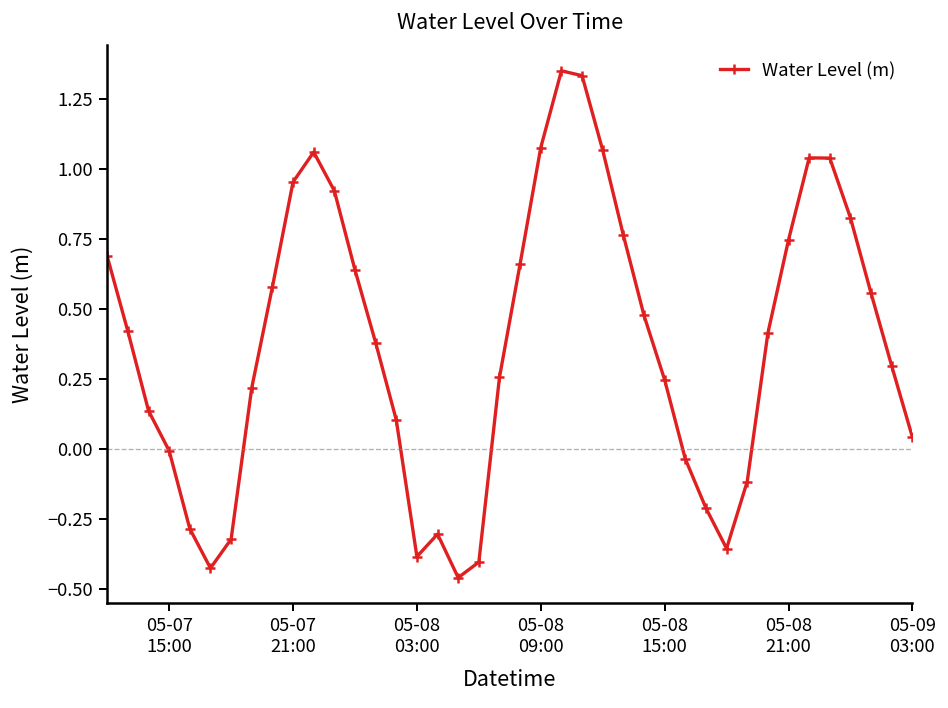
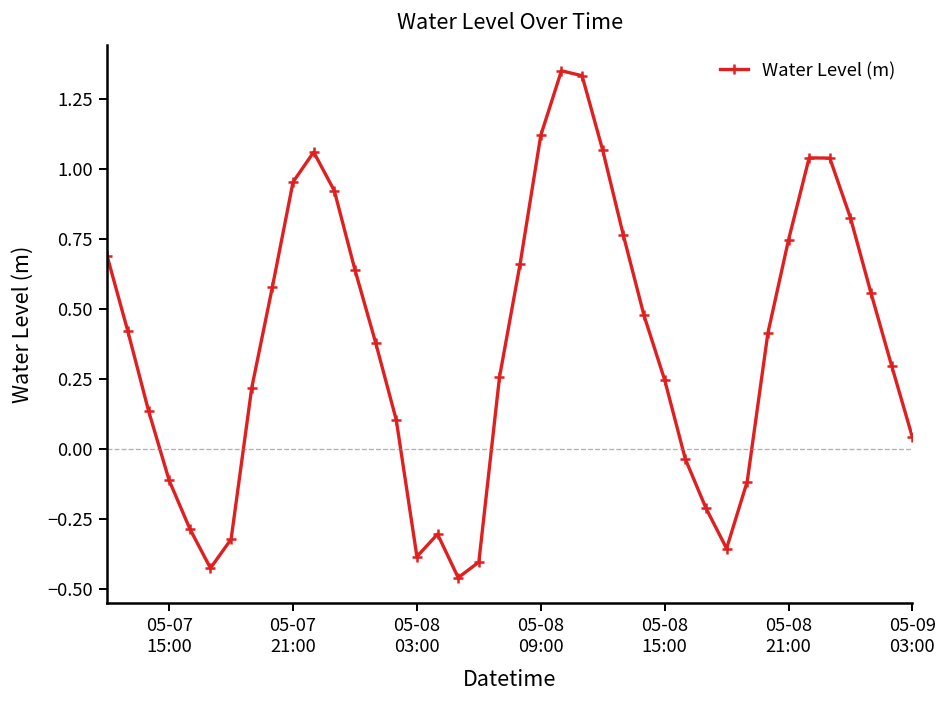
  {
-   "05-07 15:00": -0.01,
+   "05-07 15:00": -0.11,
    "05-07 21:00": 0.95,
    "05-08 03:00": -0.39,
-   "05-08 09:00": 1.08,
+   "05-08 09:00": 1.12,
    "05-08 15:00": 0.25,
    "05-08 21:00": 0.75,
    "05-09 03:00": 0.04
  }
